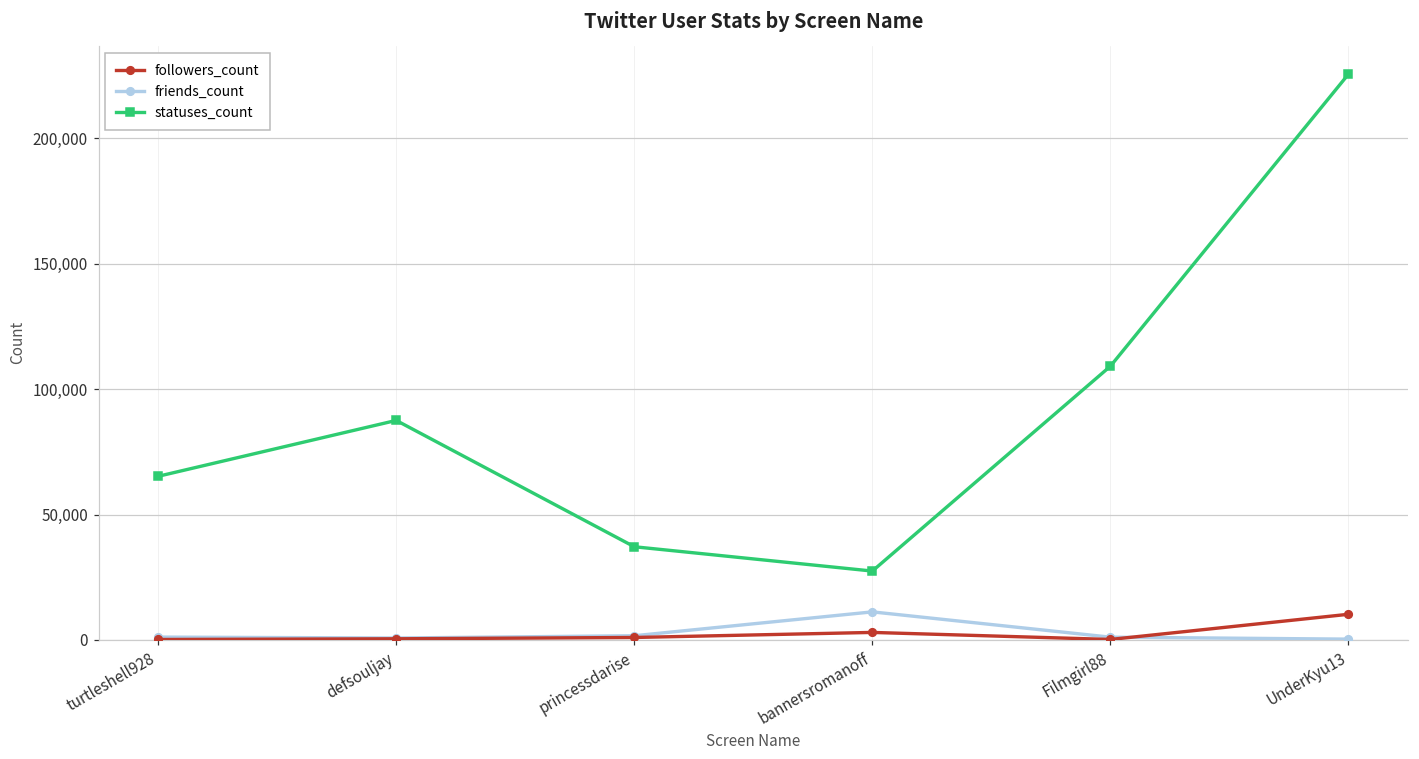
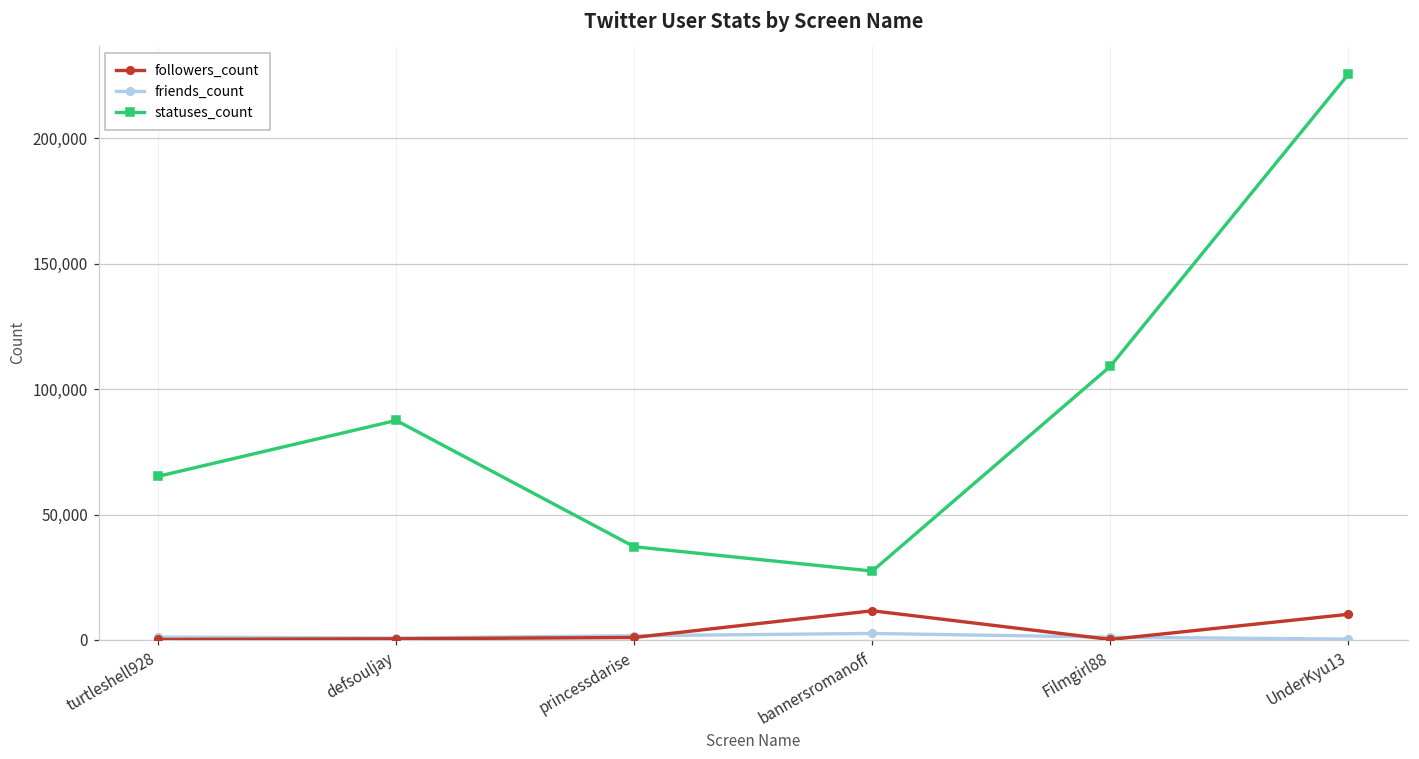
  {
    "followers_count": {
-     "bannersromanoff": "3,000",
+     "bannersromanoff": "12,000",
      "UnderKyu13": "10,000"
    },
    "friends_count": {
-     "bannersromanoff": "11,000",
+     "bannersromanoff": "3,000",
      "UnderKyu13": "0"
    },
    "statuses_count": {
      "turtleshell928": "65,000",
      "defsouljay": "88,000",
      "princessdarise": "37,000",
      "bannersromanoff": "27,000",
      "Filmgirl88": "109,000",
      "UnderKyu13": "226,000"
    }
  }
